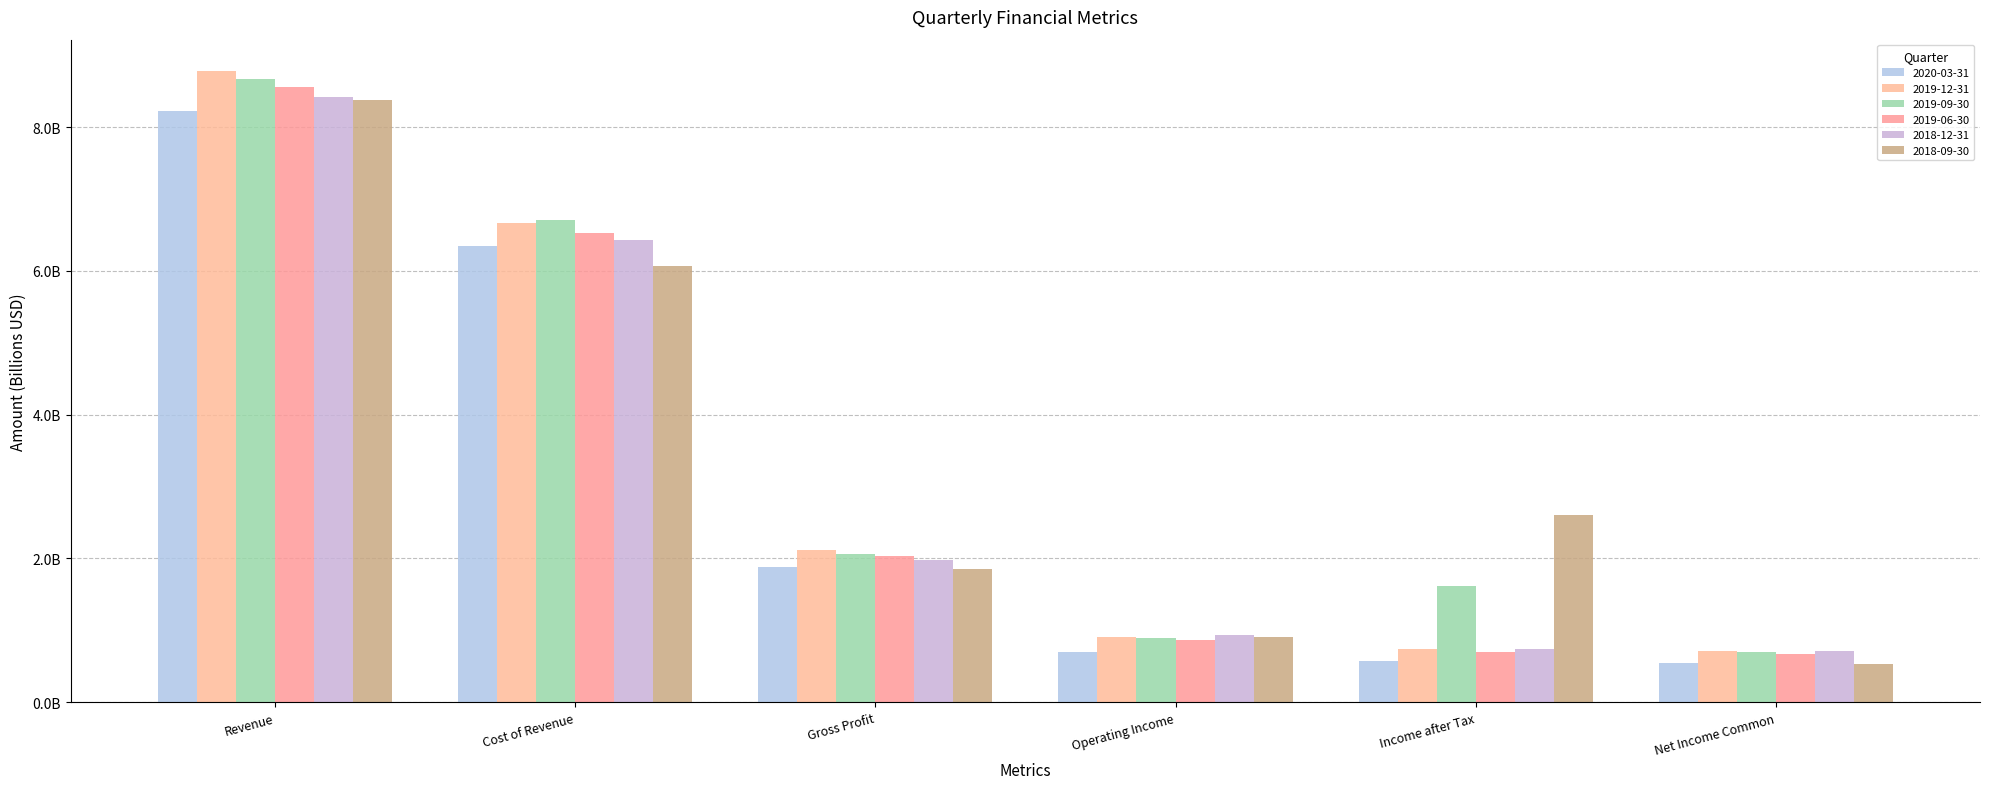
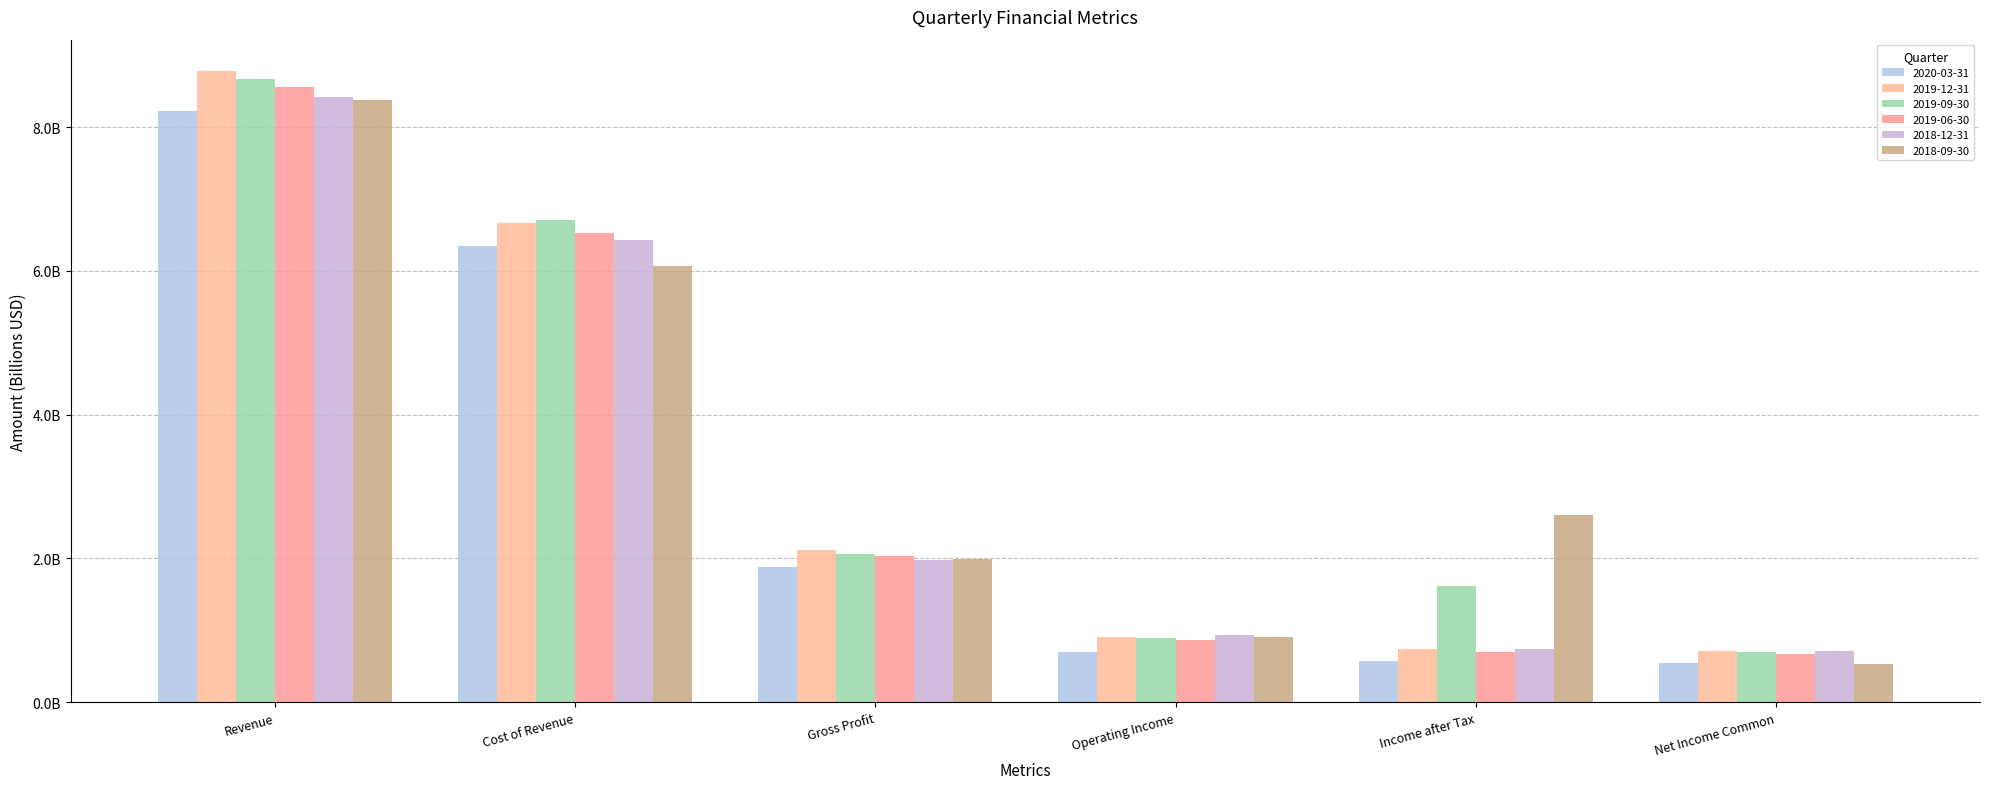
  {
    "2019-09-30": {
      "Revenue": 8700000000,
      "Cost of Revenue": 6700000000,
      "Gross Profit": 2100000000,
      "Operating Income": 900000000,
      "Income after Tax": 1600000000,
      "Net Income Common": 700000000
    },
    "2018-09-30": {
      "Revenue": 8400000000,
      "Cost of Revenue": 6100000000,
-     "Gross Profit": 1800000000,
+     "Gross Profit": 2000000000,
      "Operating Income": 900000000,
      "Income after Tax": 2600000000,
      "Net Income Common": 500000000
    }
  }
